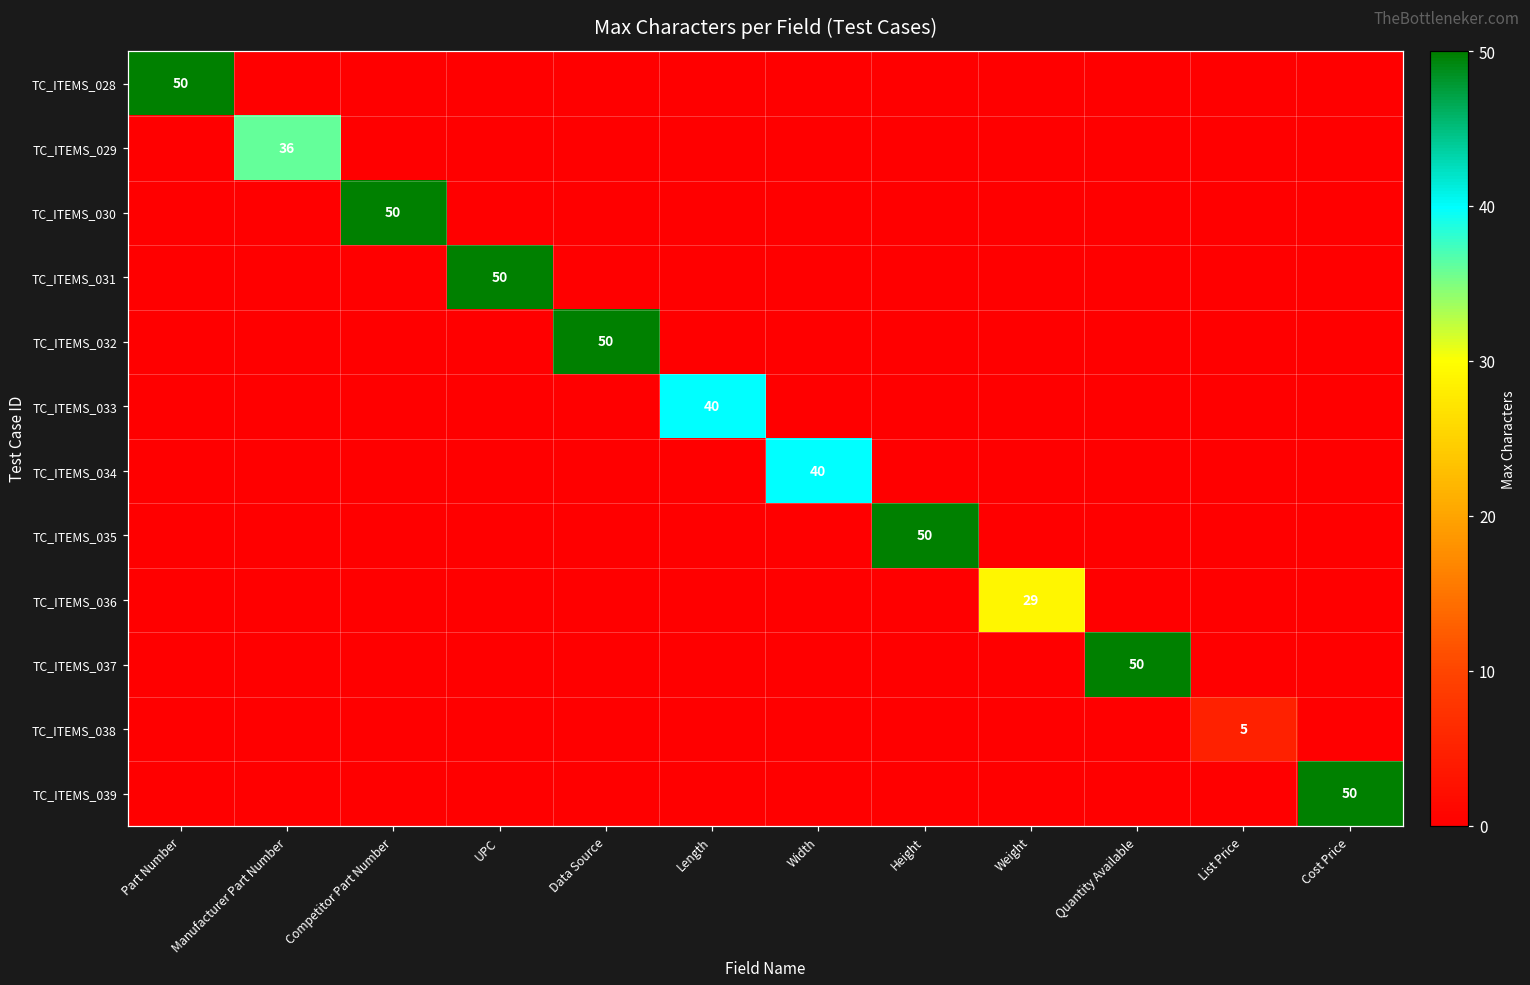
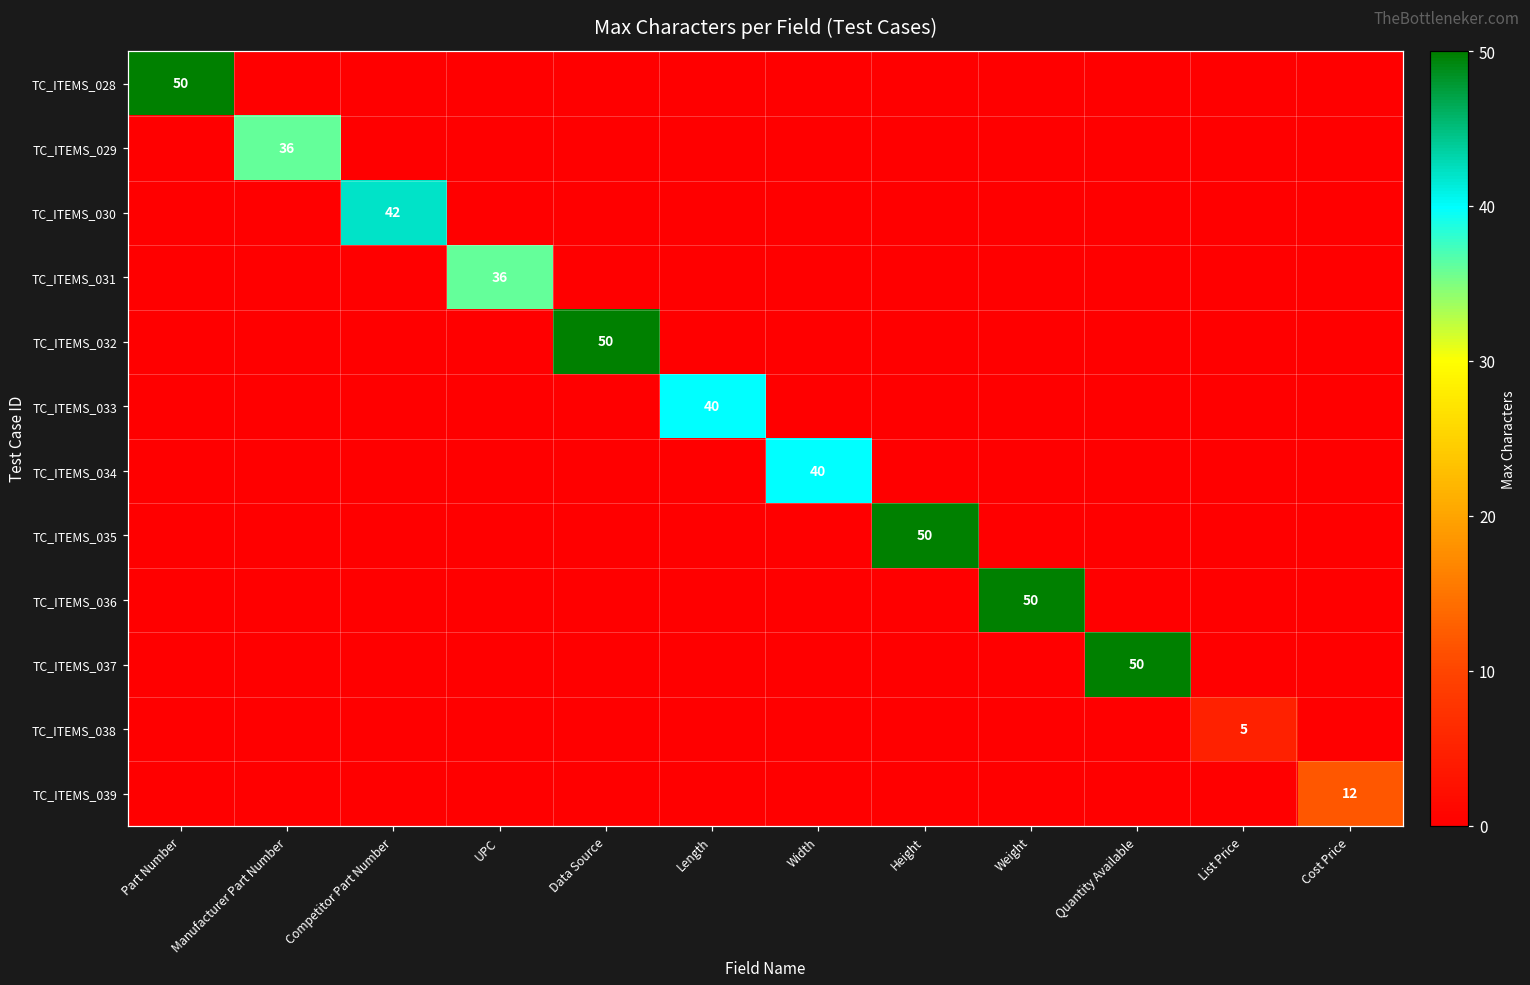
  {
    "TC_ITEMS_028": {
      "Part Number": 50
    },
    "TC_ITEMS_029": {
      "Manufacturer Part Number": 36
    },
    "TC_ITEMS_030": {
-     "Competitor Part Number": 50
+     "Competitor Part Number": 42
    },
    "TC_ITEMS_031": {
-     "UPC": 50
+     "UPC": 36
    },
    "TC_ITEMS_032": {
      "Data Source": 50
    },
    "TC_ITEMS_033": {
      "Length": 40
    },
    "TC_ITEMS_034": {
      "Width": 40
    },
    "TC_ITEMS_035": {
      "Height": 50
    },
    "TC_ITEMS_036": {
-     "Weight": 29
+     "Weight": 50
    },
    "TC_ITEMS_037": {
      "Quantity Available": 50
    },
    "TC_ITEMS_038": {
      "List Price": 5
    },
    "TC_ITEMS_039": {
-     "Cost Price": 50
+     "Cost Price": 12
    }
  }
